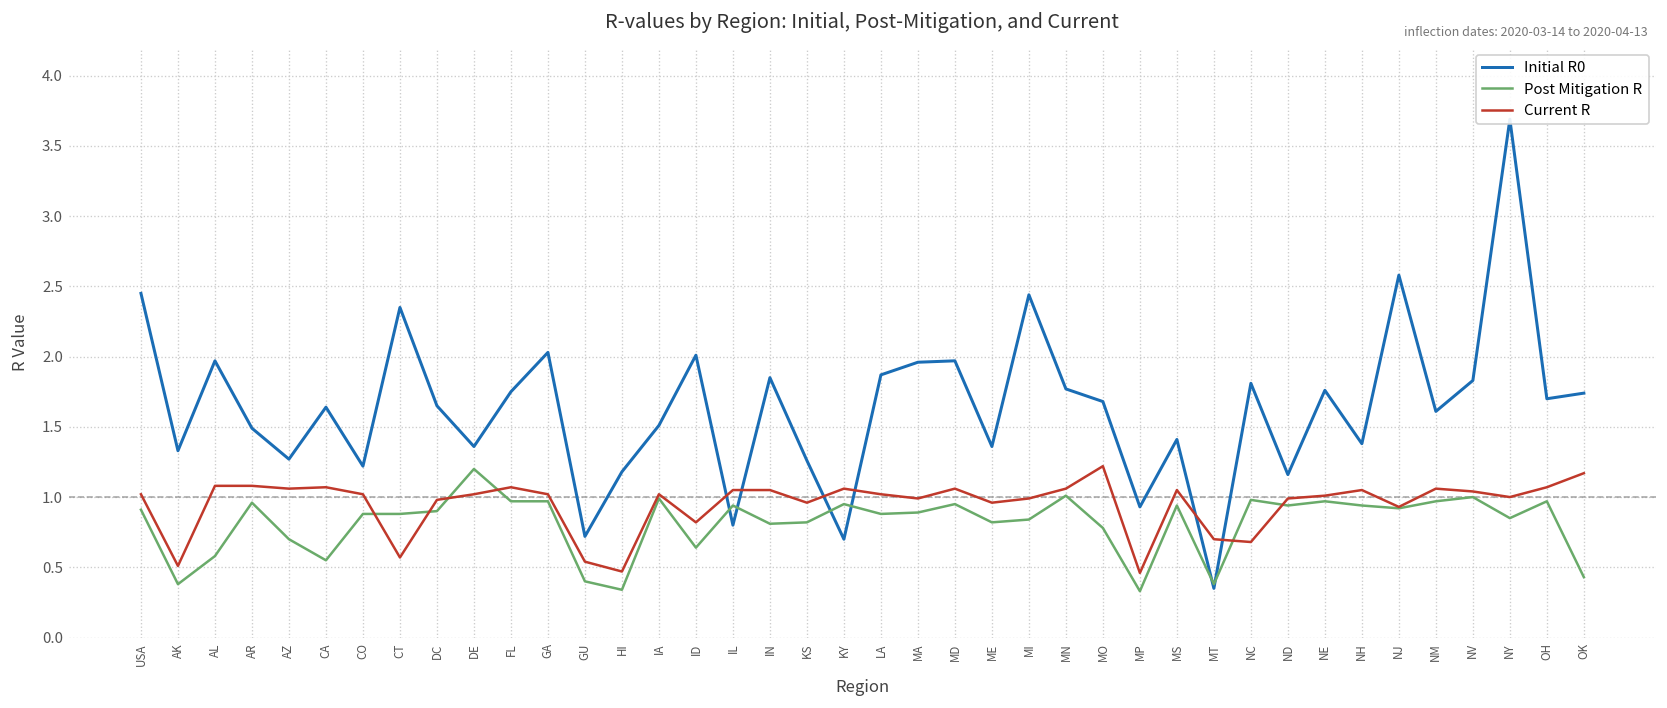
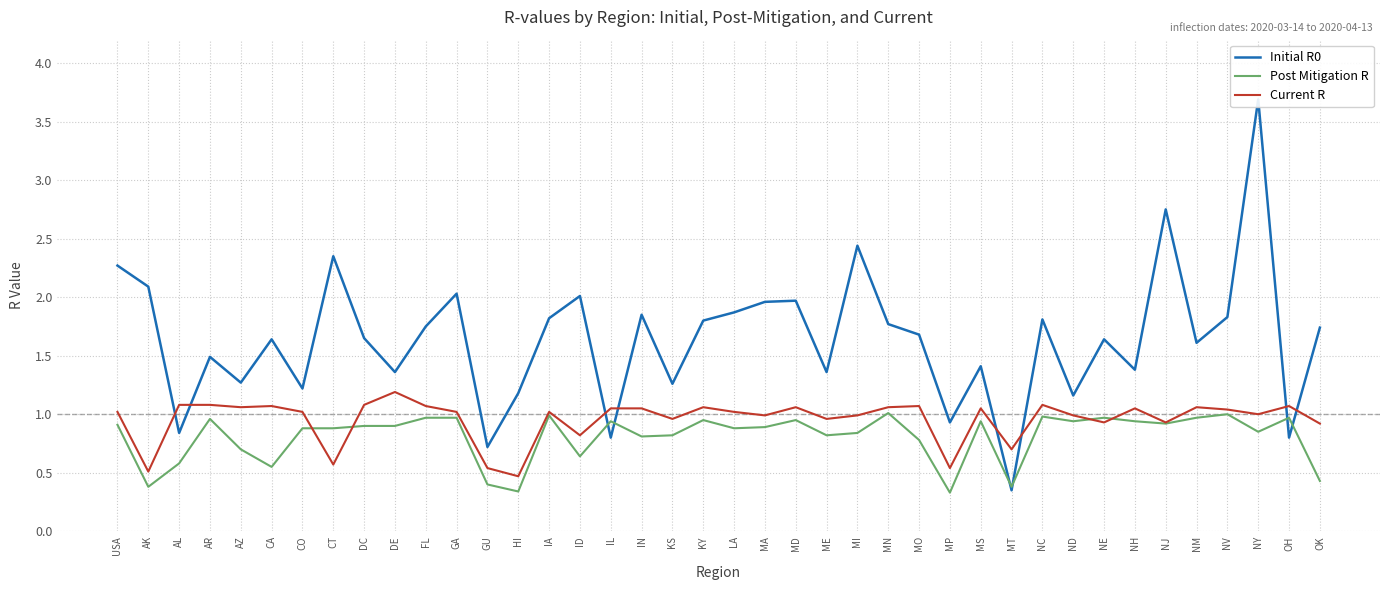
  {
    "Initial R0": {
-     "USA": 2.45,
-     "AK": 1.33,
-     "AL": 1.97,
+     "USA": 2.27,
+     "AK": 2.09,
+     "AL": 0.84,
      "AR": 1.49,
      "AZ": 1.27,
      "CA": 1.64,
      "CO": 1.22,
      "CT": 2.35,
      "DC": 1.65,
      "DE": 1.36,
      "FL": 1.75,
      "GA": 2.03,
      "GU": 0.72,
      "HI": 1.18,
-     "IA": 1.51,
+     "IA": 1.82,
      "ID": 2.01,
      "IL": 0.80,
      "IN": 1.85,
      "KS": 1.26,
-     "KY": 0.7,
+     "KY": 1.8,
      "LA": 1.87,
      "MA": 1.96,
      "MD": 1.97,
      "ME": 1.36,
      "MI": 2.44,
      "MN": 1.77,
      "MO": 1.68,
      "MP": 0.93,
      "MS": 1.41,
      "MT": 0.35,
      "NC": 1.81,
      "ND": 1.16,
-     "NE": 1.76,
+     "NE": 1.64,
      "NH": 1.38,
-     "NJ": 2.58,
+     "NJ": 2.75,
      "NM": 1.61,
      "NV": 1.83,
-     "OH": 1.7,
+     "OH": 0.8,
      "OK": 1.74
    },
    "Post Mitigation R": {
      "USA": 0.9,
      "AK": 0.4,
      "AL": 0.6,
      "AR": 0.96,
      "AZ": 0.7,
      "CA": 0.55,
      "CO": 0.9,
      "CT": 0.9,
      "DC": 0.9,
-     "DE": 1.2,
+     "DE": 0.9,
      "FL": 0.97,
      "GA": 0.97,
      "GU": 0.4,
      "HI": 0.34,
      "IA": 1.0,
      "ID": 0.64,
      "IL": 0.94,
      "IN": 0.8,
      "KS": 0.8,
      "KY": 0.95,
      "LA": 0.9,
      "MA": 0.9,
      "MD": 0.95,
      "ME": 0.8,
      "MI": 0.84,
      "MN": 1.0,
      "MO": 0.8,
      "MP": 0.33,
      "MS": 0.94,
      "MT": 0.4,
      "NC": 1.0,
      "ND": 0.94,
      "NE": 0.97,
      "NH": 0.94,
      "NM": 0.97,
      "NV": 1.0,
      "NY": 0.85,
      "OH": 0.97,
      "OK": 0.43
    },
    "Current R": {
      "USA": 1.02,
      "AK": 0.51,
      "AL": 1.08,
      "AR": 1.08,
      "AZ": 1.06,
      "CA": 1.07,
      "CO": 1.02,
      "CT": 0.57,
-     "DC": 0.98,
-     "DE": 1.02,
+     "DC": 1.08,
+     "DE": 1.19,
      "FL": 1.07,
      "GA": 1.02,
      "GU": 0.54,
      "HI": 0.47,
      "IA": 1.02,
      "ID": 0.82,
      "IL": 1.05,
      "IN": 1.05,
      "KS": 0.96,
      "KY": 1.06,
      "LA": 1.02,
      "MA": 0.99,
      "MD": 1.06,
      "ME": 0.96,
      "MI": 0.99,
      "MN": 1.06,
-     "MO": 1.22,
-     "MP": 0.46,
+     "MO": 1.07,
+     "MP": 0.54,
      "MS": 1.05,
      "MT": 0.70,
-     "NC": 0.68,
+     "NC": 1.08,
      "ND": 0.99,
-     "NE": 1.01,
+     "NE": 0.93,
      "NH": 1.05,
      "NM": 1.06,
      "NV": 1.04,
      "NY": 1.00,
      "OH": 1.07,
-     "OK": 1.17
+     "OK": 0.92
    }
  }
